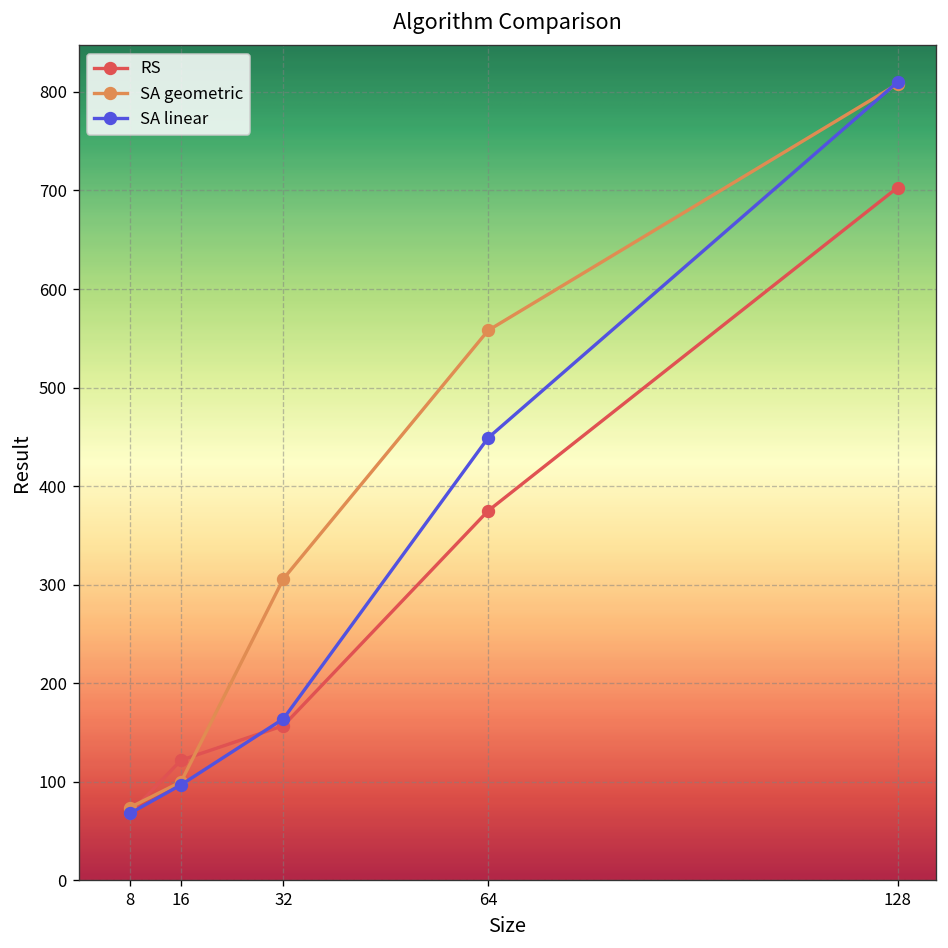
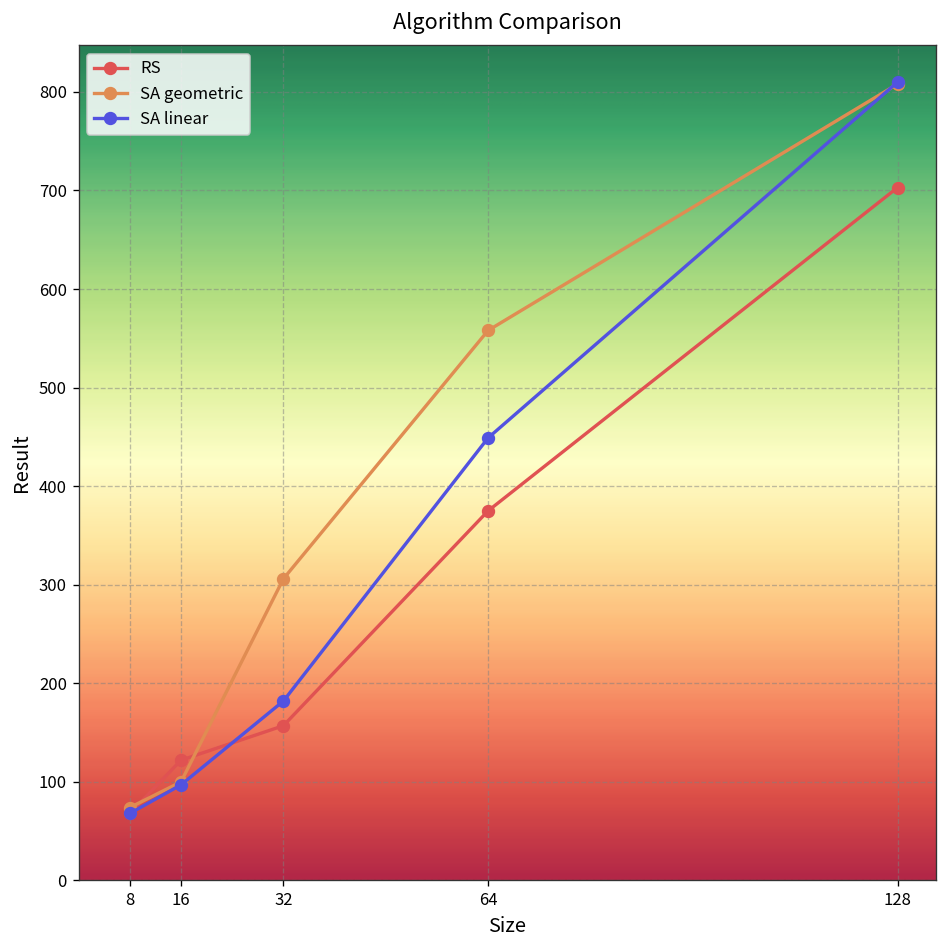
  {
    "SA linear": {
-     "32": 160,
+     "32": 180,
      "64": 450
    }
  }
